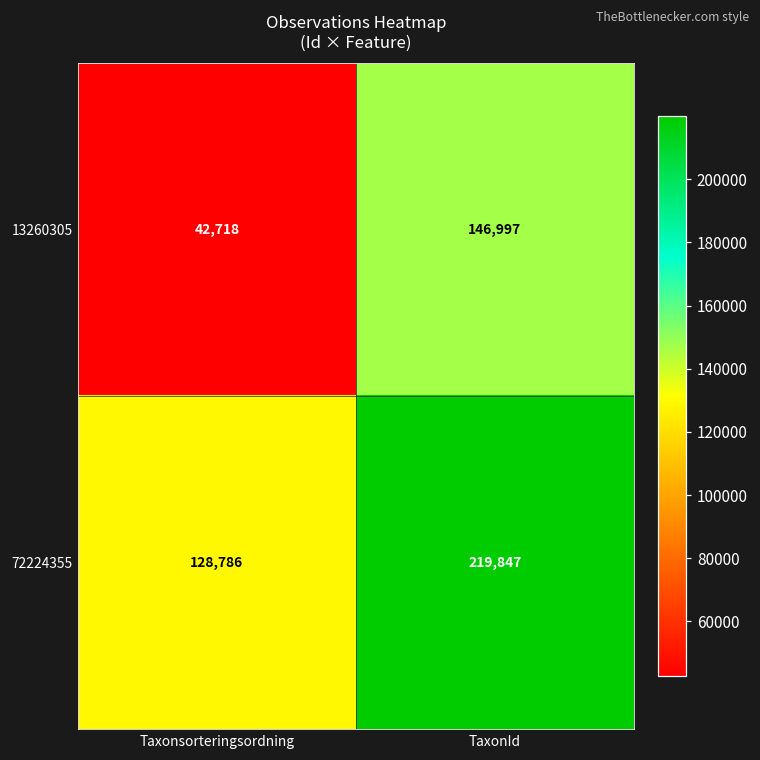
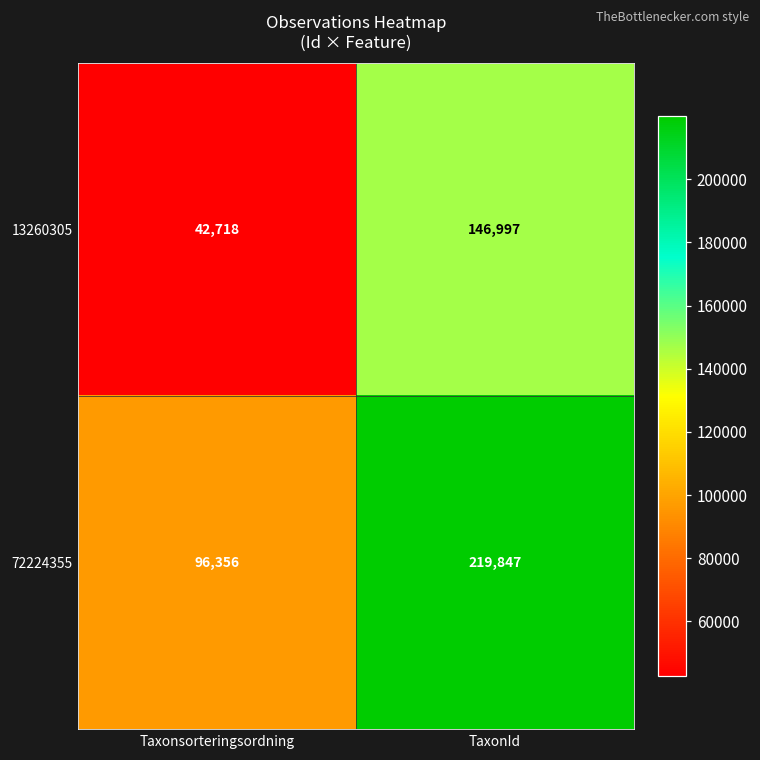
  {
    "13260305": {
      "Taxonsorteringsordning": "42,718",
      "TaxonId": "146,997"
    },
    "72224355": {
-     "Taxonsorteringsordning": "128,786",
+     "Taxonsorteringsordning": "96,356",
      "TaxonId": "219,847"
    }
  }
